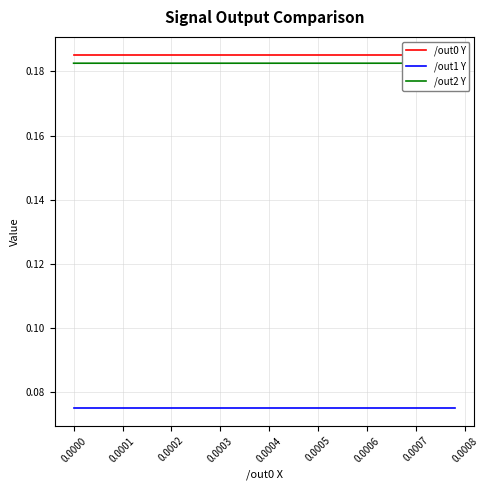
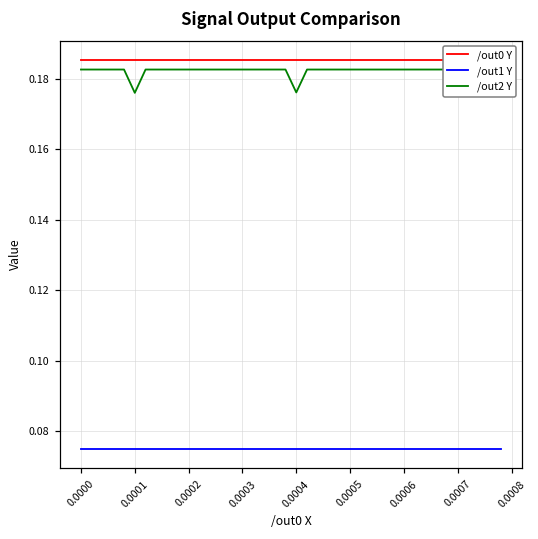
  {
    "/out0 Y": {
      "0.0000": 0.185,
      "0.0001": 0.185,
      "0.0002": 0.185,
      "0.0003": 0.185,
      "0.0004": 0.185,
      "0.0005": 0.185,
      "0.0006": 0.185
    },
    "/out1 Y": {
      "0.0000": 0.075,
      "0.0001": 0.075,
      "0.0002": 0.075,
      "0.0003": 0.075,
      "0.0004": 0.075,
      "0.0005": 0.075,
      "0.0006": 0.075,
      "0.0007": 0.075
    },
    "/out2 Y": {
      "0.0000": 0.183,
-     "0.0001": 0.183,
+     "0.0001": 0.176,
      "0.0002": 0.183,
      "0.0003": 0.183,
-     "0.0004": 0.183,
+     "0.0004": 0.176,
      "0.0005": 0.183,
      "0.0006": 0.183
    }
  }
